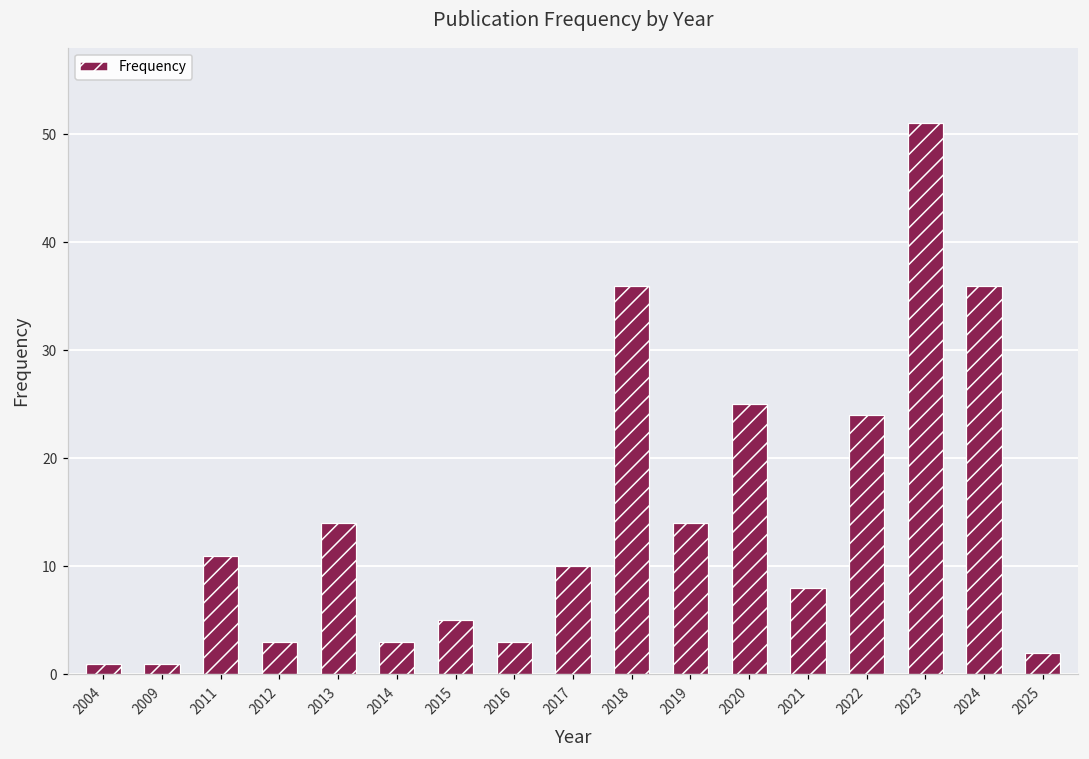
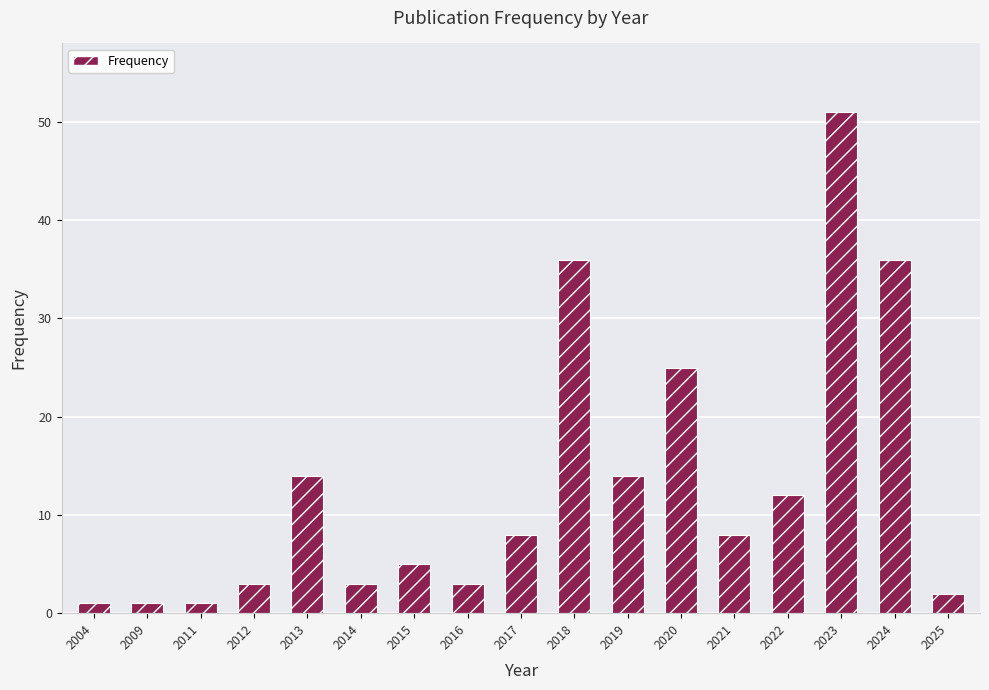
  {
    "2004": 1,
    "2009": 1,
-   "2011": 11,
+   "2011": 1,
    "2012": 3,
    "2013": 14,
    "2014": 3,
    "2015": 5,
    "2016": 3,
-   "2017": 10,
+   "2017": 8,
    "2018": 36,
    "2019": 14,
    "2020": 25,
    "2021": 8,
-   "2022": 24,
+   "2022": 12,
    "2023": 51,
    "2024": 36,
    "2025": 2
  }
